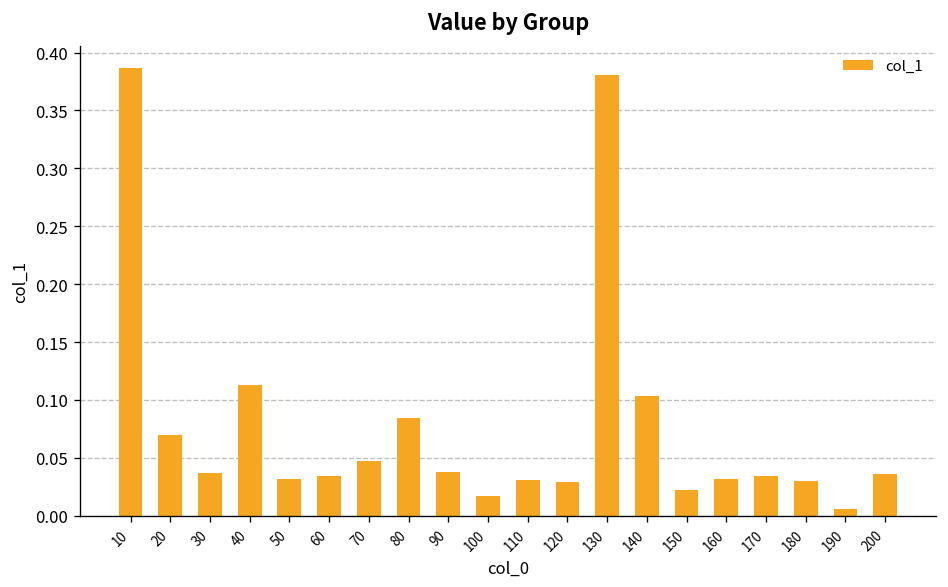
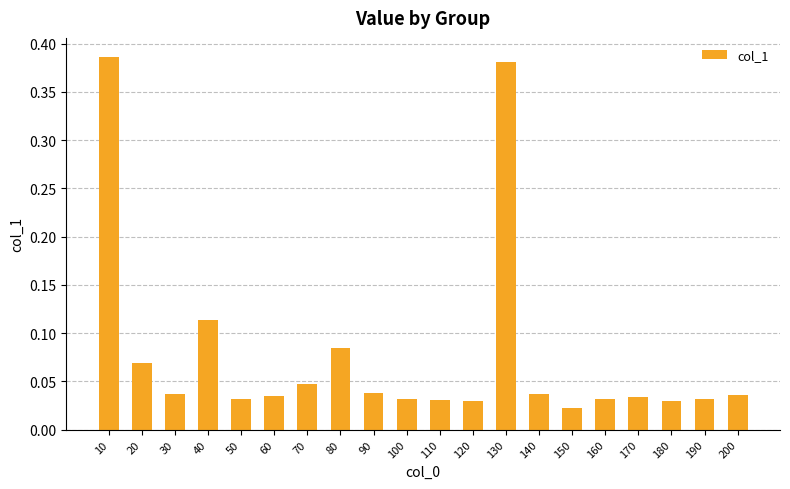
  {
    "10": 0.39,
    "20": 0.07,
    "30": 0.04,
    "40": 0.11,
    "50": 0.03,
    "60": 0.03,
    "70": 0.05,
    "80": 0.08,
    "90": 0.04,
-   "100": 0.02,
+   "100": 0.03,
    "110": 0.03,
    "120": 0.03,
    "130": 0.38,
-   "140": 0.10,
+   "140": 0.04,
    "150": 0.02,
    "160": 0.03,
    "170": 0.03,
    "180": 0.03,
-   "190": 0.01,
+   "190": 0.03,
    "200": 0.04
  }
